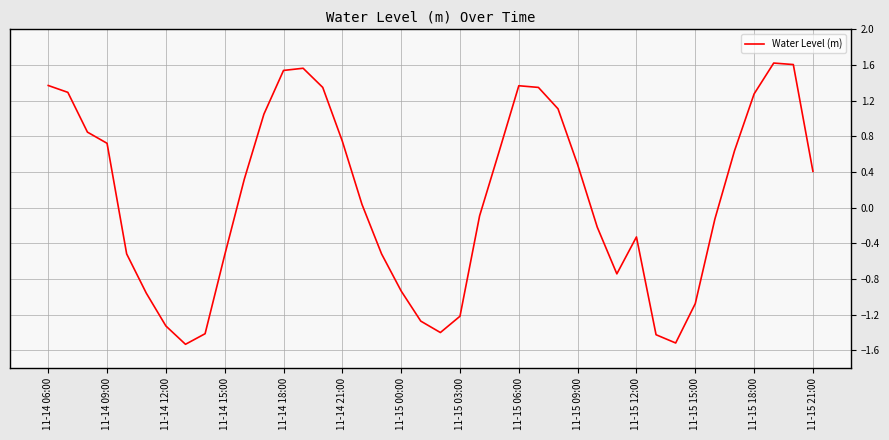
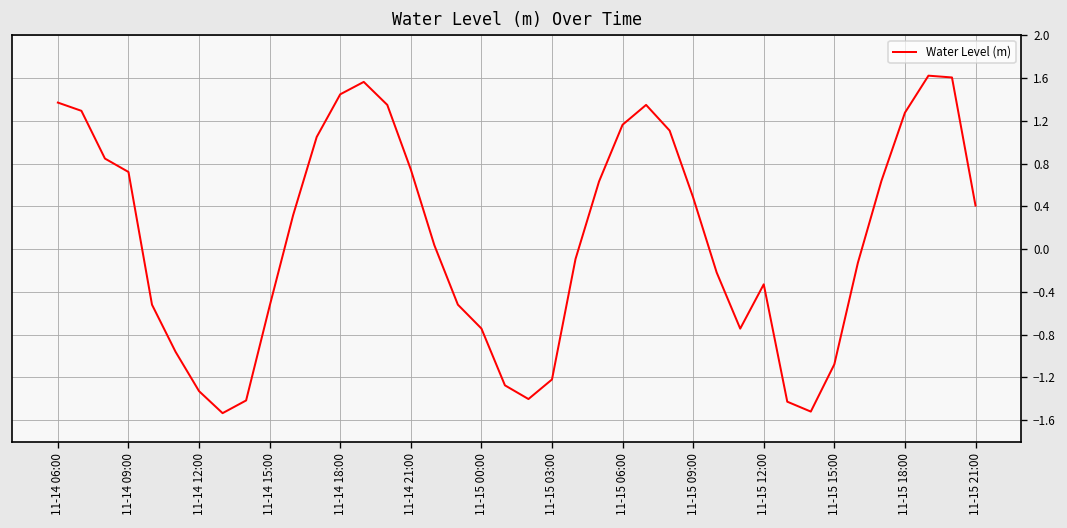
  {
    "11-14 06:00": 1.4,
    "11-14 09:00": 0.7,
    "11-14 12:00": -1.3,
    "11-14 15:00": -0.5,
-   "11-14 18:00": 1.5,
+   "11-14 18:00": 1.4,
    "11-14 21:00": 0.7,
-   "11-15 00:00": -0.9,
+   "11-15 00:00": -0.7,
    "11-15 03:00": -1.2,
-   "11-15 06:00": 1.4,
+   "11-15 06:00": 1.2,
    "11-15 09:00": 0.5,
    "11-15 12:00": -0.3,
    "11-15 15:00": -1.1,
    "11-15 18:00": 1.3,
    "11-15 21:00": 0.4
  }
